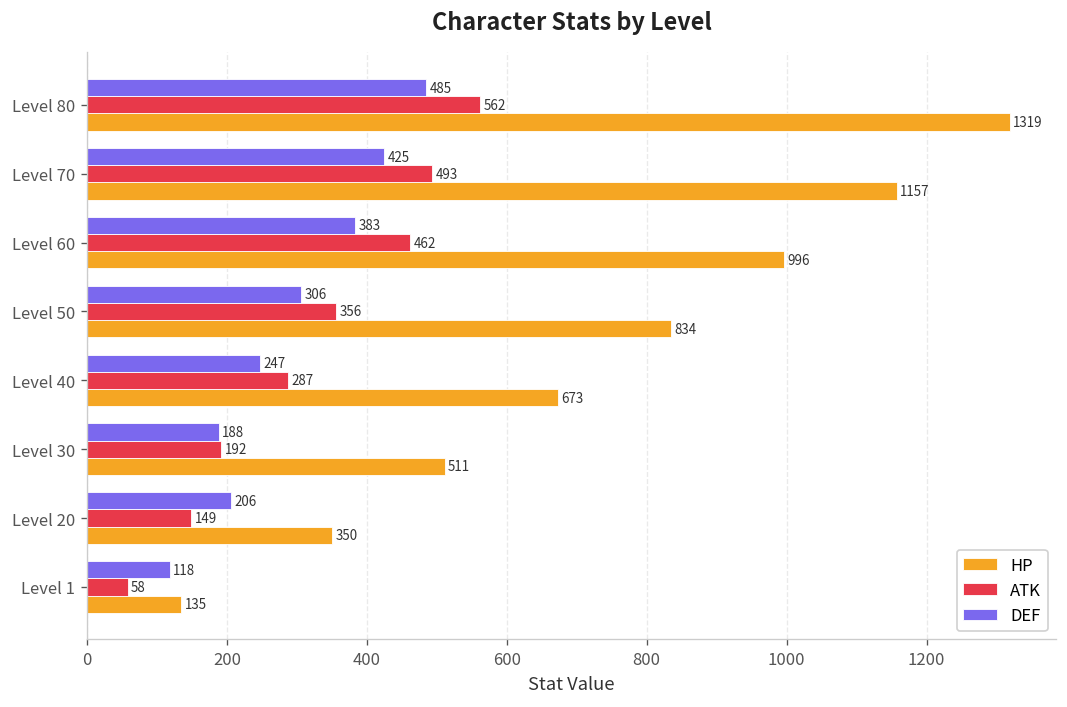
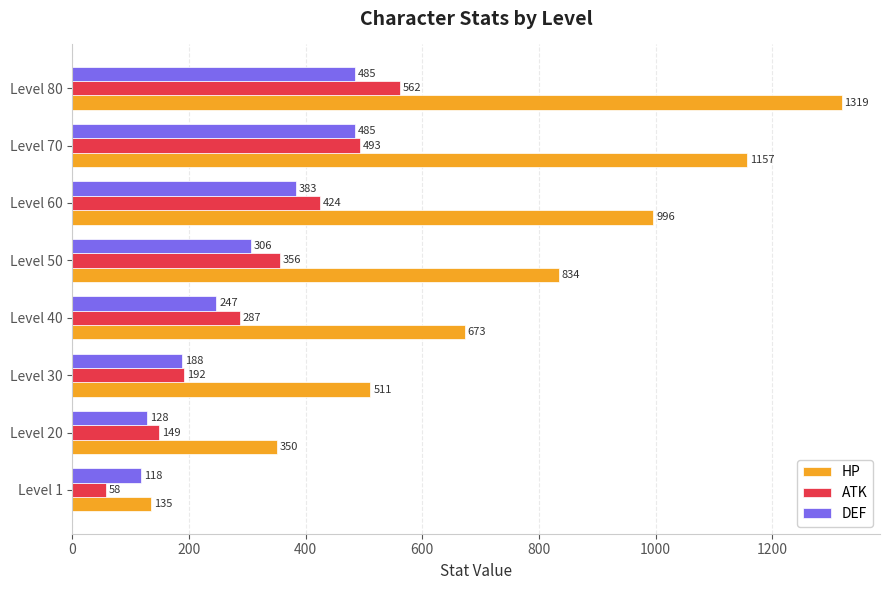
  {
    "HP": {
      "Level 80": 1319,
      "Level 70": 1157,
      "Level 60": 996,
      "Level 50": 834,
      "Level 40": 673,
      "Level 30": 511,
      "Level 20": 350,
      "Level 1": 135
    },
    "ATK": {
      "Level 80": 562,
      "Level 70": 493,
-     "Level 60": 462,
+     "Level 60": 424,
      "Level 50": 356,
      "Level 40": 287,
      "Level 30": 192,
      "Level 20": 149,
      "Level 1": 58
    },
    "DEF": {
      "Level 80": 485,
-     "Level 70": 425,
+     "Level 70": 485,
      "Level 60": 383,
      "Level 50": 306,
      "Level 40": 247,
      "Level 30": 188,
-     "Level 20": 206,
+     "Level 20": 128,
      "Level 1": 118
    }
  }
